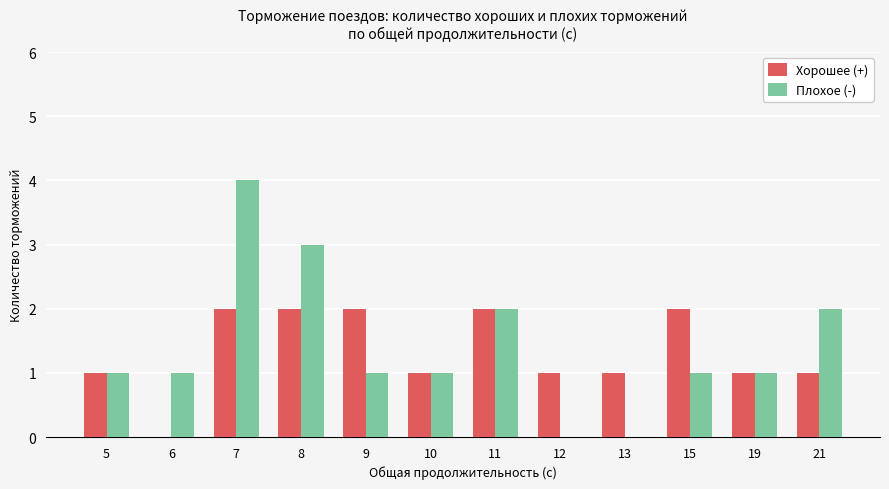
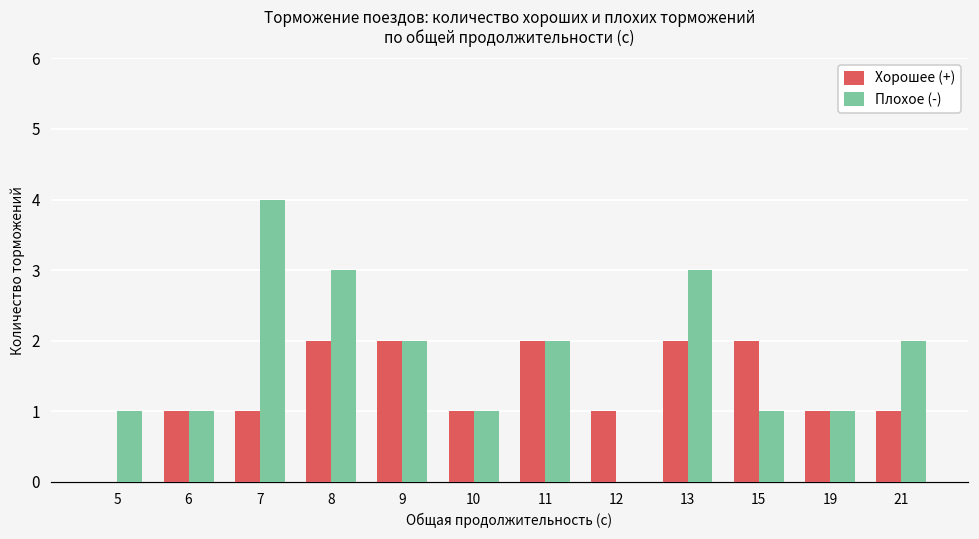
  {
    "Хорошее (+)": {
-     "5": 1,
-     "6": 0,
-     "7": 2,
+     "5": 0,
+     "6": 1,
+     "7": 1,
      "8": 2,
      "9": 2,
      "10": 1,
      "11": 2,
      "12": 1,
-     "13": 1,
+     "13": 2,
      "15": 2,
      "19": 1,
      "21": 1
    },
    "Плохое (-)": {
      "5": 1,
      "6": 1,
      "7": 4,
      "8": 3,
-     "9": 1,
+     "9": 2,
      "10": 1,
      "11": 2,
      "12": 0,
-     "13": 0,
+     "13": 3,
      "15": 1,
      "19": 1,
      "21": 2
    }
  }
